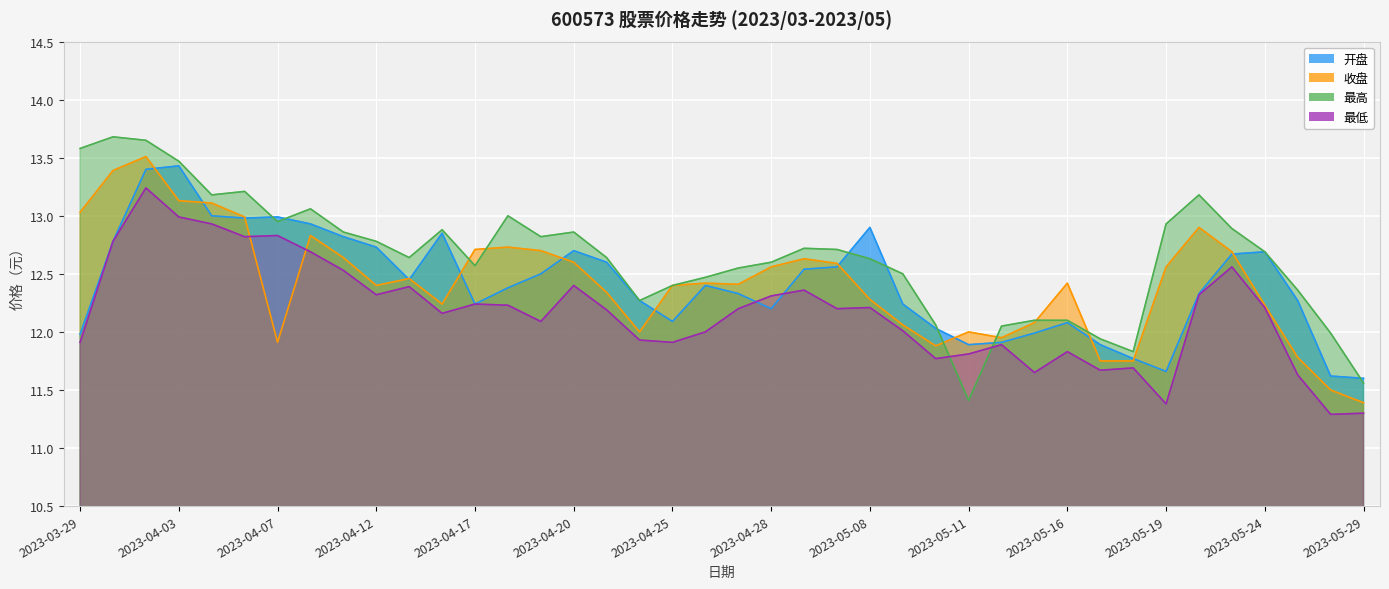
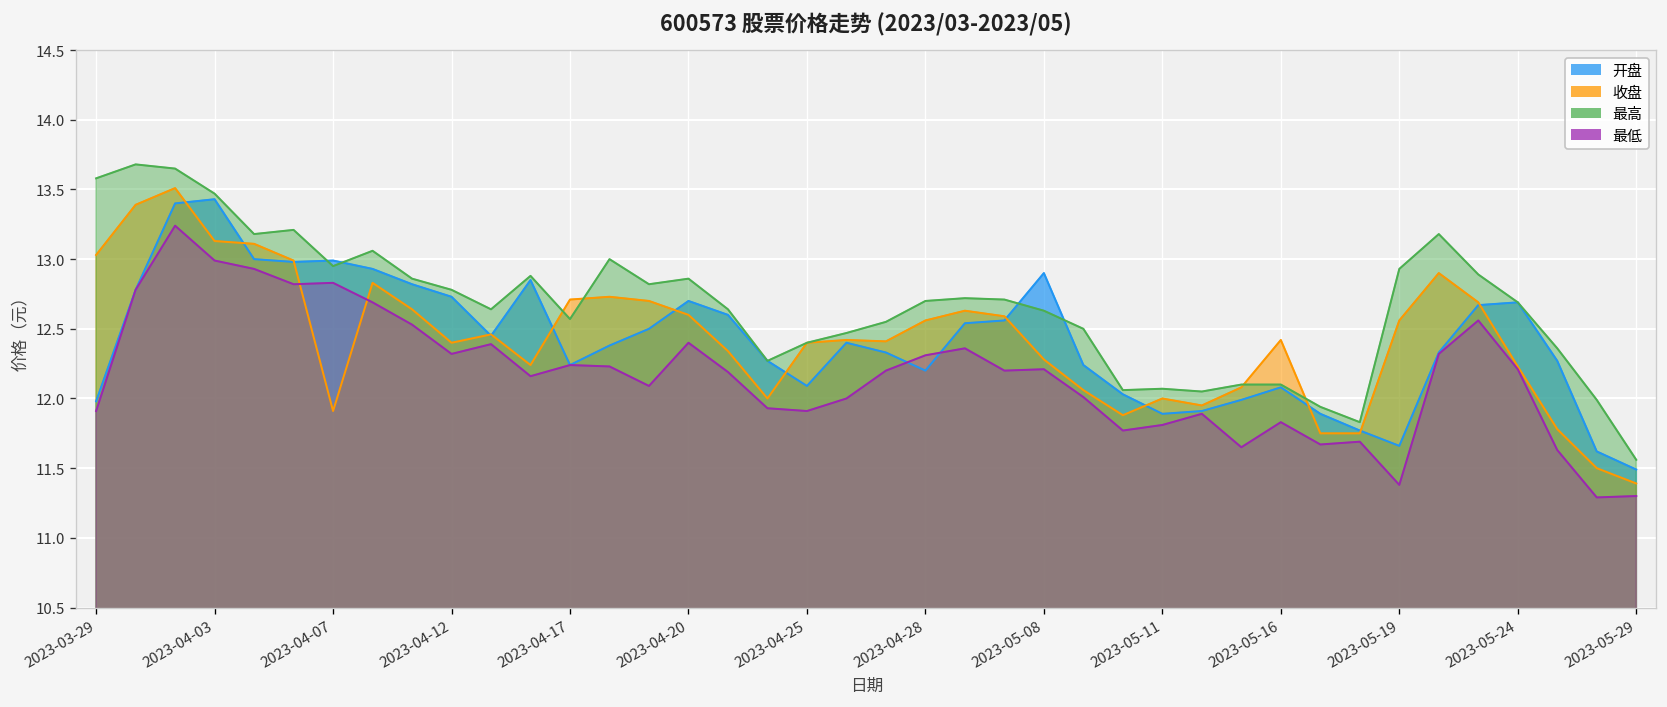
  {
    "开盘": {
      "2023-03-29": 11.98,
      "2023-04-03": 13.43,
      "2023-04-07": 12.99,
      "2023-04-12": 12.73,
      "2023-04-20": 12.70,
      "2023-04-25": 12.09,
      "2023-04-28": 12.20,
      "2023-05-08": 12.90,
      "2023-05-11": 11.89,
      "2023-05-19": 11.66,
-     "2023-05-29": 11.60
+     "2023-05-29": 11.49
    },
    "收盘": {
      "2023-03-29": 13.03,
      "2023-04-03": 13.13,
      "2023-04-07": 11.91,
      "2023-04-12": 12.40,
      "2023-04-17": 12.71,
      "2023-04-20": 12.60,
      "2023-04-28": 12.56,
      "2023-05-08": 12.28,
      "2023-05-11": 12.00,
      "2023-05-16": 12.42,
      "2023-05-19": 12.56,
      "2023-05-29": 11.39
    },
    "最高": {
      "2023-03-29": 13.58,
      "2023-04-03": 13.47,
      "2023-04-07": 12.95,
      "2023-04-12": 12.78,
      "2023-04-17": 12.57,
      "2023-04-20": 12.86,
-     "2023-04-28": 12.6,
+     "2023-04-28": 12.7,
      "2023-05-08": 12.63,
-     "2023-05-11": 11.41,
+     "2023-05-11": 12.07,
      "2023-05-19": 12.93,
      "2023-05-29": 11.56
    },
    "最低": {
      "2023-03-29": 11.91,
      "2023-04-03": 12.99,
      "2023-04-07": 12.83,
      "2023-04-12": 12.32,
      "2023-04-20": 12.40,
      "2023-04-25": 11.91,
      "2023-04-28": 12.31,
      "2023-05-08": 12.21,
      "2023-05-11": 11.81,
      "2023-05-16": 11.83,
      "2023-05-19": 11.38,
      "2023-05-29": 11.30
    }
  }
